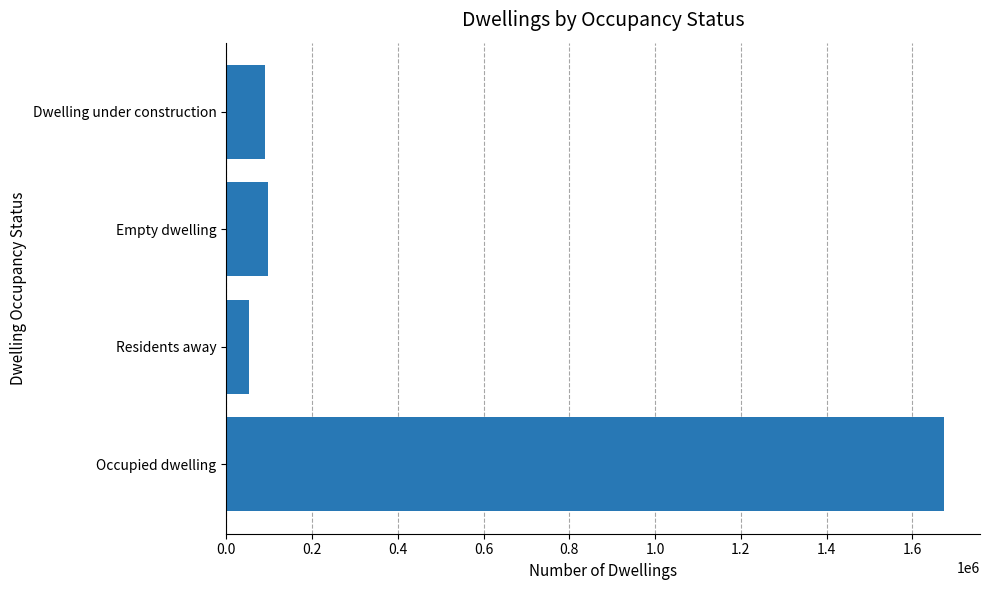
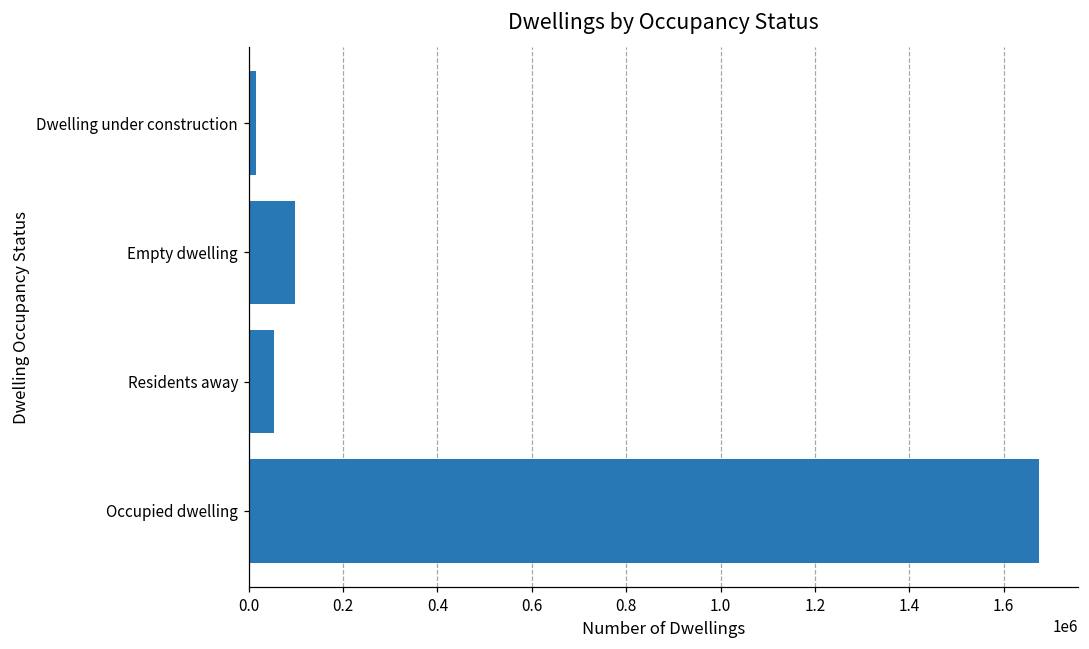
  {
-   "Dwelling under construction": 90000,
+   "Dwelling under construction": 20000,
    "Empty dwelling": 100000,
    "Residents away": 50000,
    "Occupied dwelling": 1670000
  }
